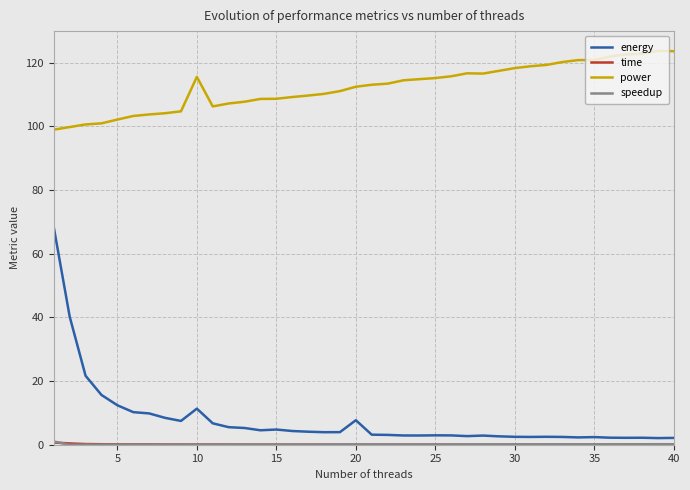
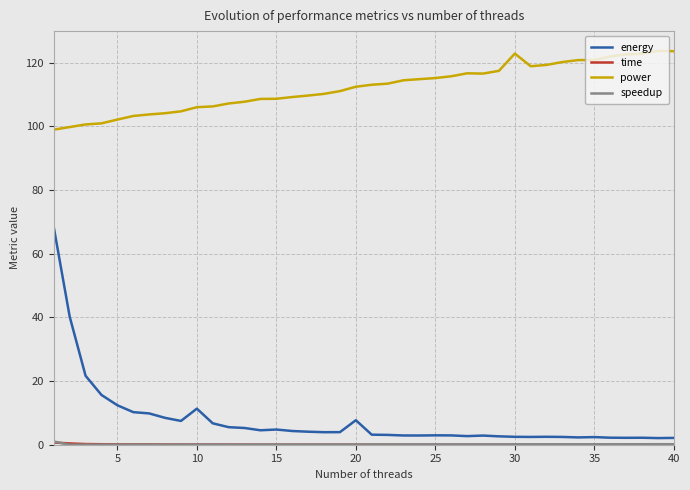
  {
    "energy": {
      "5": 12,
      "10": 11,
      "15": 5,
      "20": 8,
      "25": 3,
      "30": 2,
      "35": 2,
      "40": 2
    },
    "power": {
      "5": 102,
-     "10": 116,
+     "10": 106,
      "15": 109,
      "20": 112,
      "25": 115,
-     "30": 118,
+     "30": 123,
      "40": 124
    }
  }
